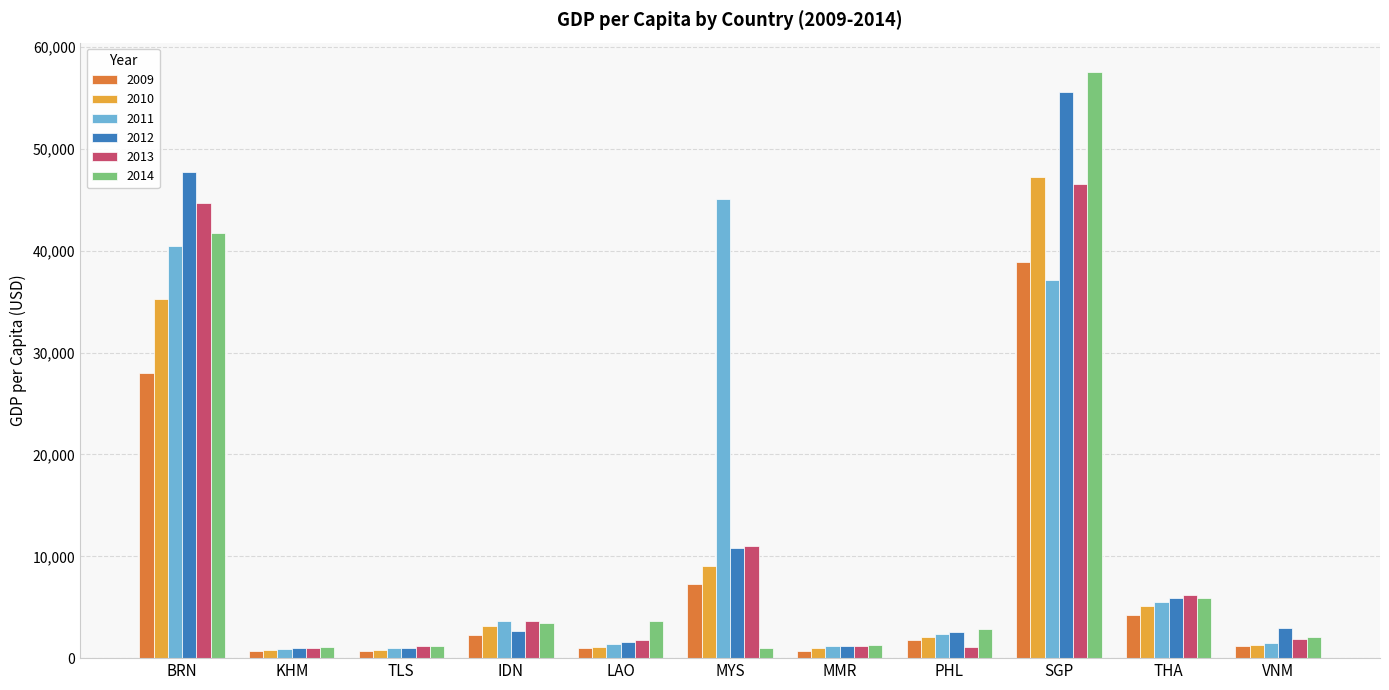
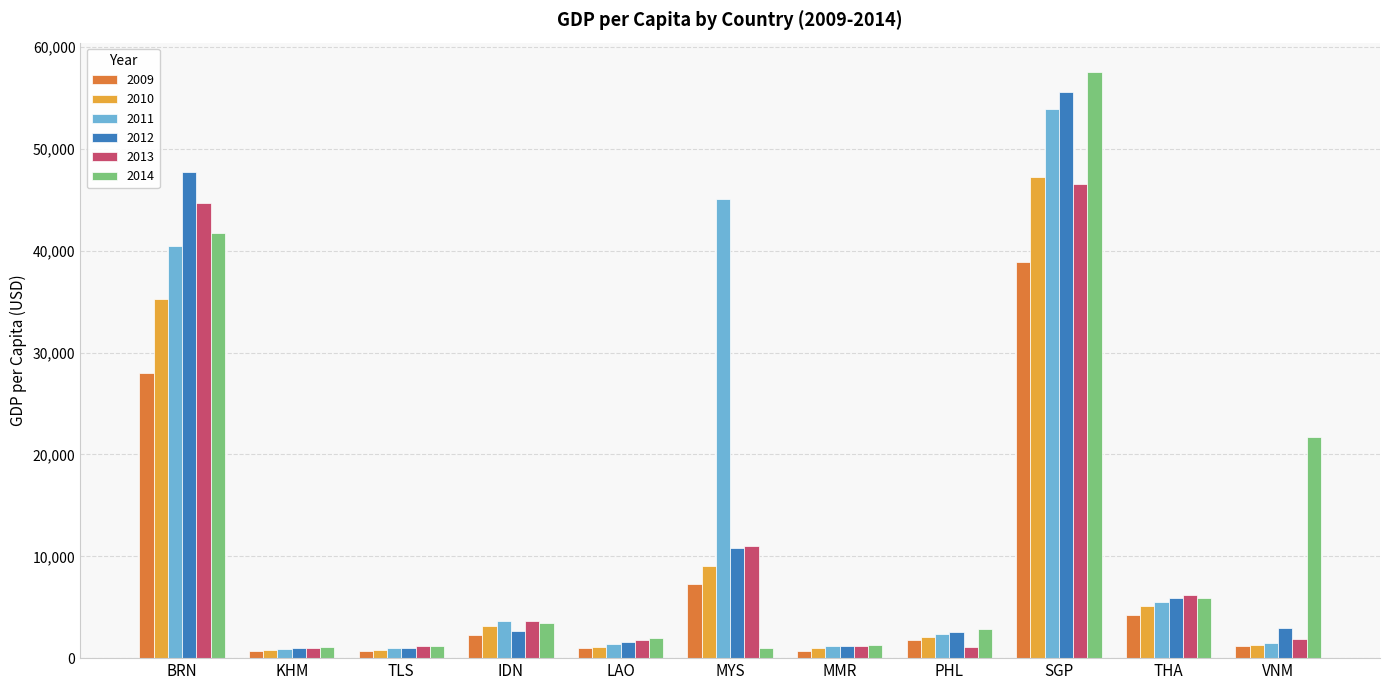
  {
    "2011": {
      "BRN": "40,400",
      "KHM": "900",
      "TLS": "900",
      "IDN": "3,600",
      "LAO": "1,400",
      "MYS": "45,100",
      "MMR": "1,200",
      "PHL": "2,300",
-     "SGP": "37,100",
+     "SGP": "53,900",
      "THA": "5,500",
      "VNM": "1,500"
    },
    "2012": {
      "BRN": "47,700",
      "KHM": "1,000",
      "TLS": "1,000",
      "IDN": "2,700",
      "LAO": "1,600",
      "MYS": "10,800",
      "MMR": "1,200",
      "PHL": "2,600",
      "SGP": "55,500",
      "THA": "5,900",
      "VNM": "3,000"
    },
    "2013": {
      "BRN": "44,700",
      "KHM": "1,000",
      "TLS": "1,200",
      "IDN": "3,600",
      "LAO": "1,800",
      "MYS": "11,000",
      "MMR": "1,200",
      "PHL": "1,100",
      "SGP": "46,600",
      "THA": "6,200",
      "VNM": "1,900"
    },
    "2014": {
      "BRN": "41,700",
      "KHM": "1,100",
      "TLS": "1,200",
      "IDN": "3,500",
-     "LAO": "3,700",
+     "LAO": "2,000",
      "MYS": "1,000",
      "MMR": "1,300",
      "PHL": "2,800",
      "SGP": "57,600",
      "THA": "6,000",
-     "VNM": "2,000"
+     "VNM": "21,700"
    }
  }
